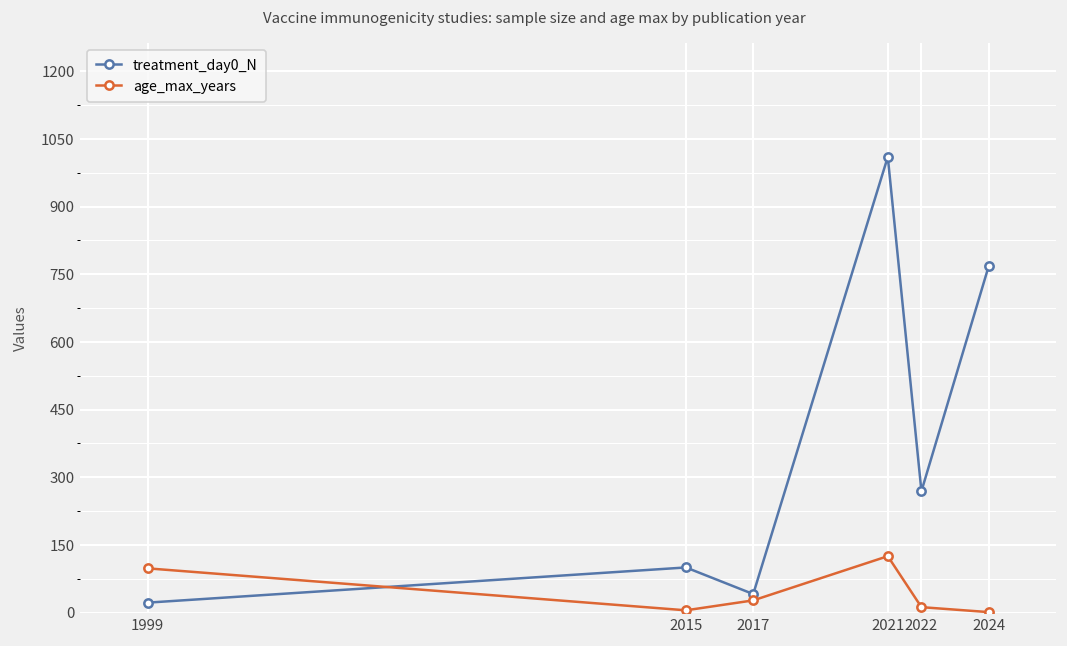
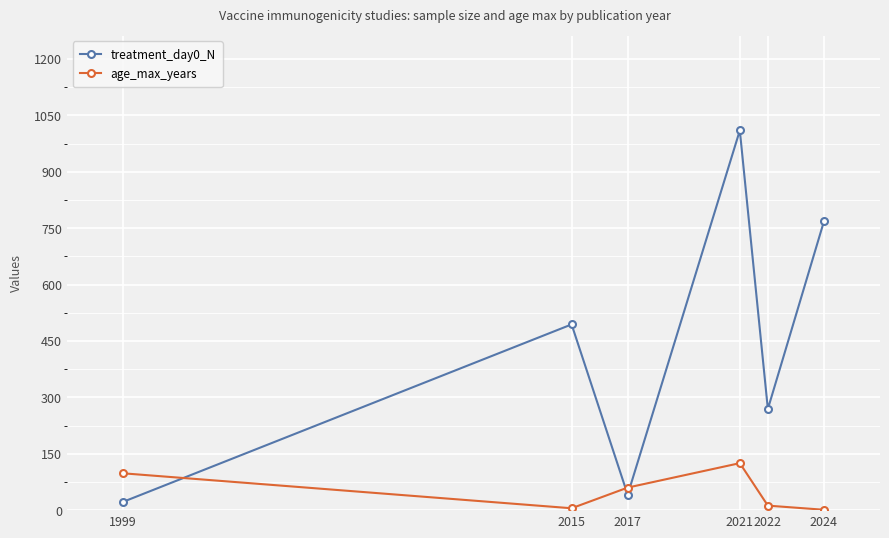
  {
    "treatment_day0_N": {
      "1999": 20,
-     "2015": 100,
+     "2015": 490,
      "2017": 40,
      "2021": 1010,
      "2022": 270,
      "2024": 770
    },
    "age_max_years": {
      "1999": 100,
      "2015": 10,
-     "2017": 30,
+     "2017": 60,
      "2021": 130,
      "2022": 10,
      "2024": 0
    }
  }
